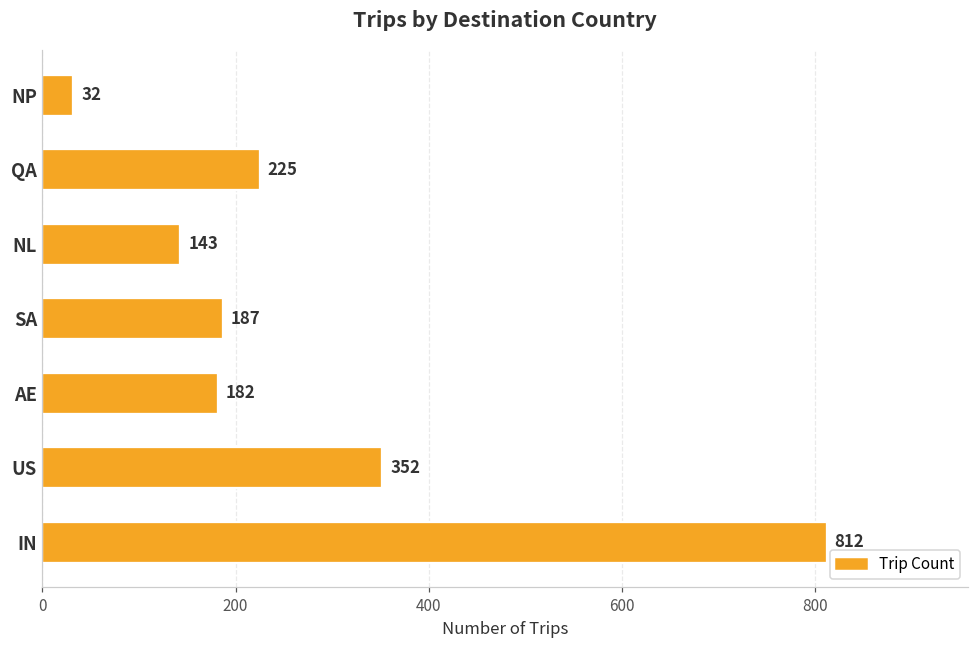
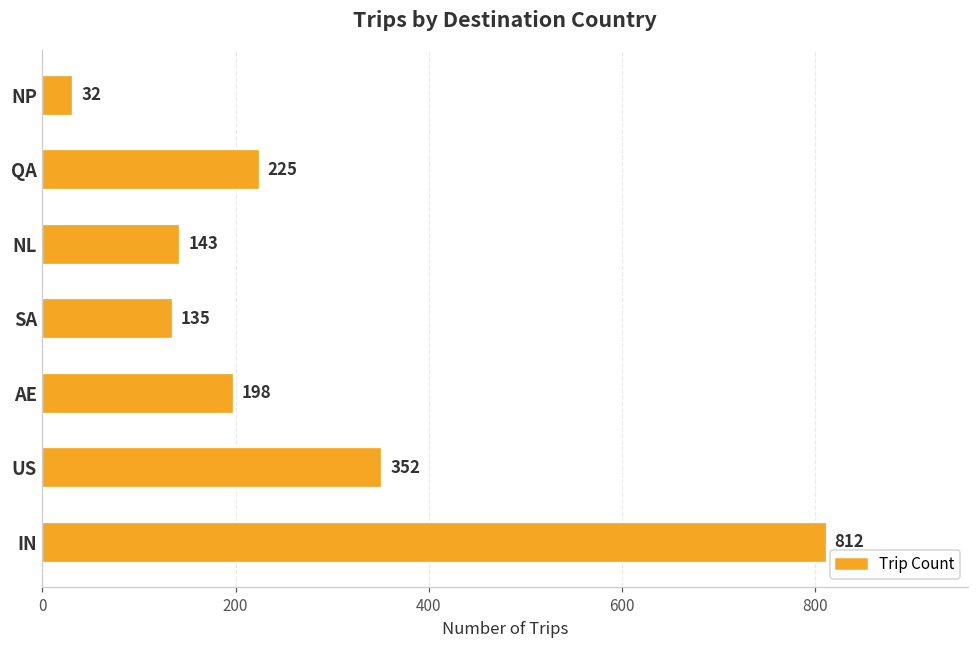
  {
    "NP": 32,
    "QA": 225,
    "NL": 143,
-   "SA": 187,
-   "AE": 182,
+   "SA": 135,
+   "AE": 198,
    "US": 352,
    "IN": 812
  }
